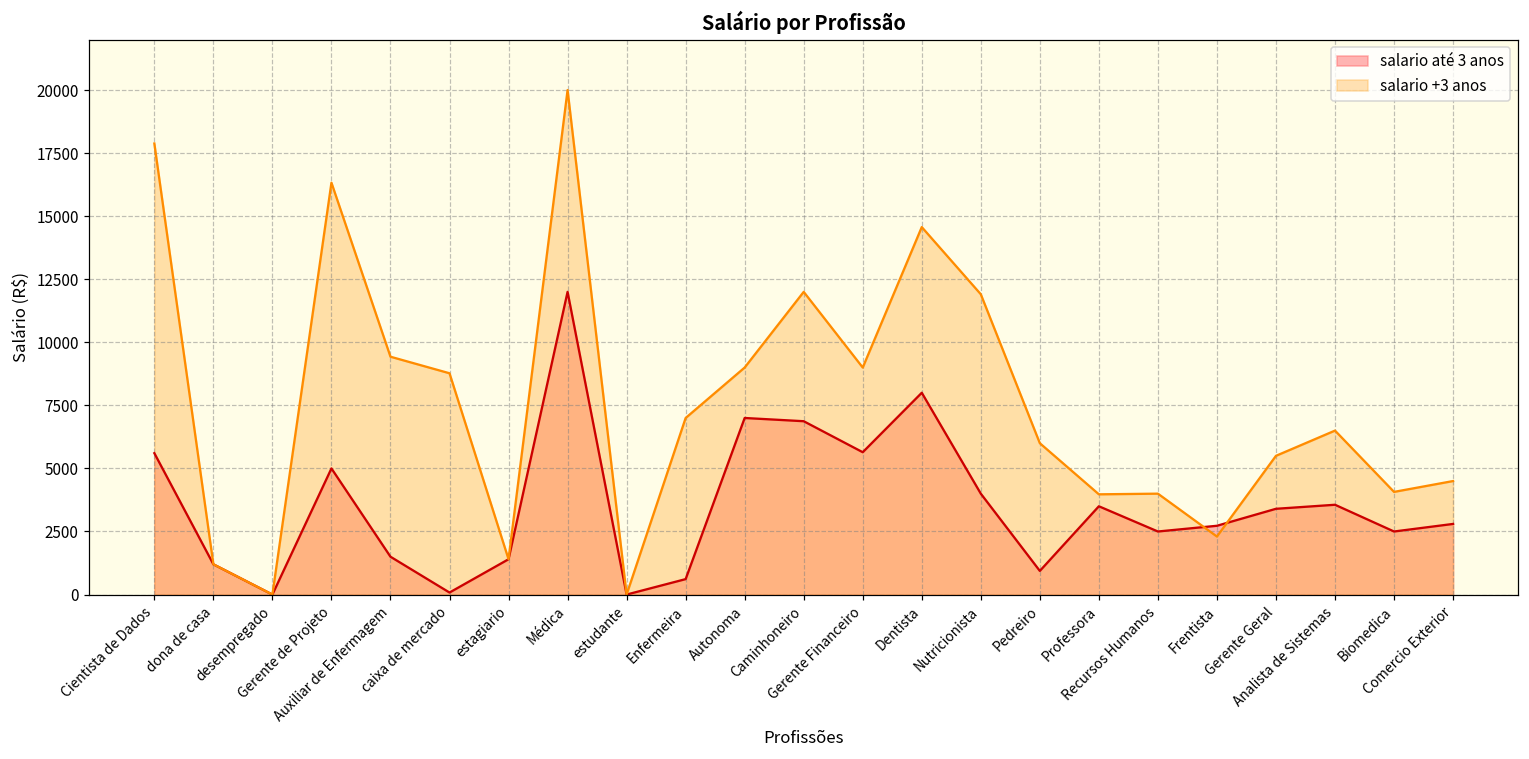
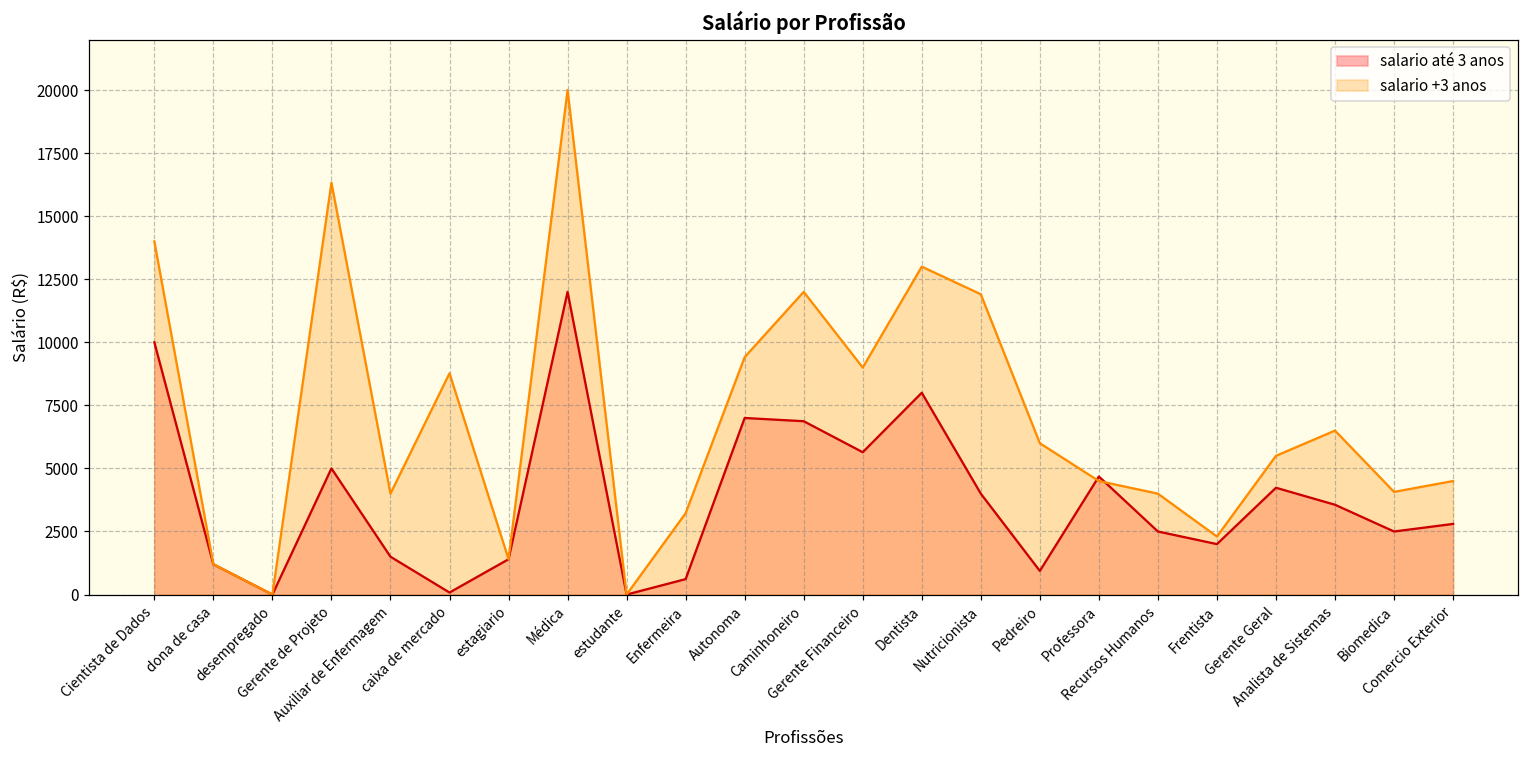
  {
    "salario até 3 anos": {
-     "Cientista de Dados": 5600,
+     "Cientista de Dados": 10000,
      "Gerente de Projeto": 5000,
      "Auxiliar de Enfermagem": 1500,
      "caixa de mercado": 100,
      "Médica": 12000,
      "Enfermeira": 600,
      "Autonoma": 7000,
      "Caminhoneiro": 6900,
      "Gerente Financeiro": 5600,
      "Dentista": 8000,
      "Nutricionista": 4000,
      "Pedreiro": 900,
-     "Professora": 3500,
+     "Professora": 4700,
      "Recursos Humanos": 2500,
-     "Frentista": 2700,
-     "Gerente Geral": 3400,
+     "Frentista": 2000,
+     "Gerente Geral": 4200,
      "Analista de Sistemas": 3600,
      "Biomedica": 2500,
      "Comercio Exterior": 2800
    },
    "salario +3 anos": {
-     "Cientista de Dados": 17900,
+     "Cientista de Dados": 14000,
      "Gerente de Projeto": 16300,
-     "Auxiliar de Enfermagem": 9400,
+     "Auxiliar de Enfermagem": 4000,
      "caixa de mercado": 8800,
      "Médica": 20000,
-     "Enfermeira": 7000,
-     "Autonoma": 9000,
+     "Enfermeira": 3200,
+     "Autonoma": 9400,
      "Caminhoneiro": 12000,
      "Gerente Financeiro": 9000,
-     "Dentista": 14600,
+     "Dentista": 13000,
      "Nutricionista": 11900,
      "Pedreiro": 6000,
-     "Professora": 4000,
+     "Professora": 4500,
      "Recursos Humanos": 4000,
      "Frentista": 2300,
      "Gerente Geral": 5500,
      "Analista de Sistemas": 6500,
      "Biomedica": 4100,
      "Comercio Exterior": 4500
    }
  }
